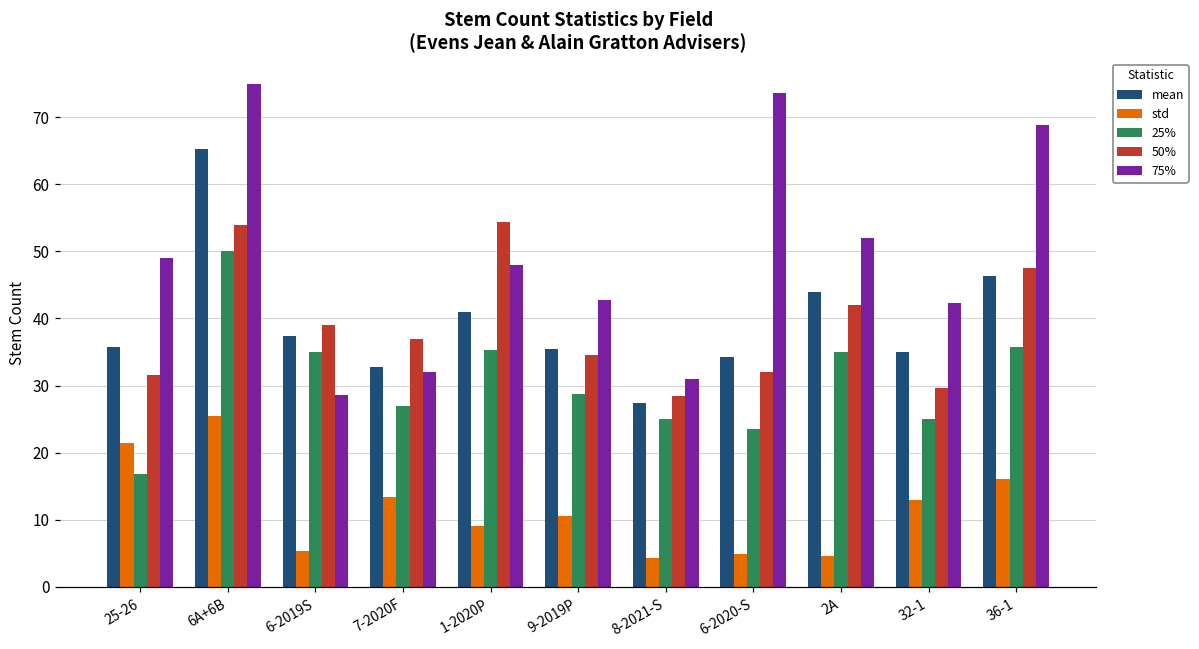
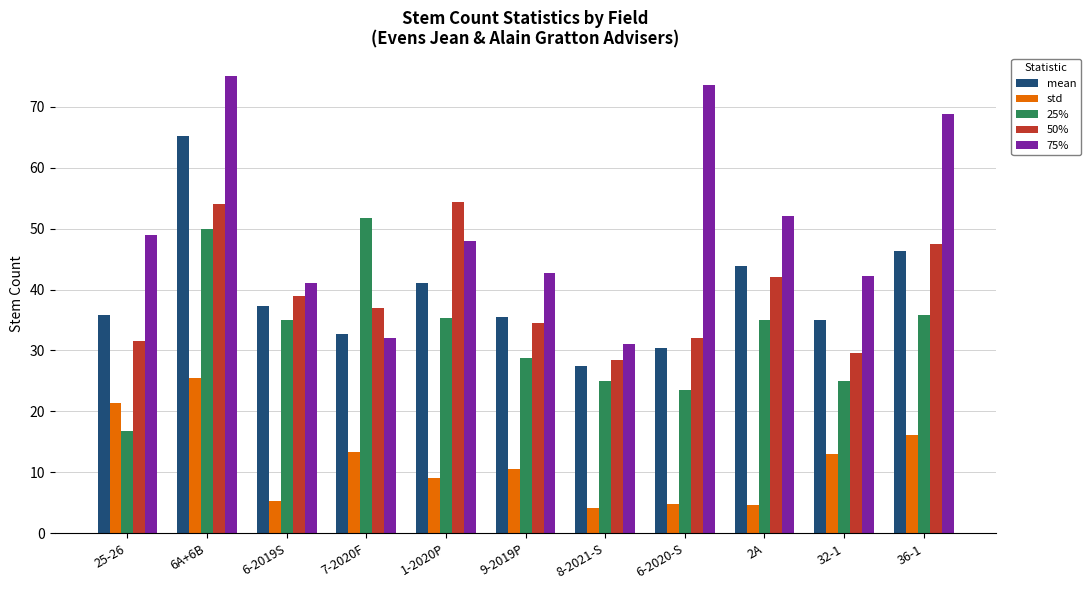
  {
    "mean": {
      "25-26": 36,
      "6A+6B": 65,
      "6-2019S": 37,
      "7-2020F": 33,
      "1-2020P": 41,
      "9-2019P": 36,
      "8-2021-S": 27,
-     "6-2020-S": 34,
+     "6-2020-S": 30,
      "2A": 44,
      "32-1": 35,
      "36-1": 46
    },
    "std": {
      "25-26": 21,
      "6A+6B": 25,
      "6-2019S": 5,
      "7-2020F": 13,
      "1-2020P": 9,
      "9-2019P": 11,
      "8-2021-S": 4,
      "6-2020-S": 5,
      "2A": 5,
      "32-1": 13,
      "36-1": 16
    },
    "25%": {
      "25-26": 17,
      "6A+6B": 50,
      "6-2019S": 35,
-     "7-2020F": 27,
+     "7-2020F": 52,
      "1-2020P": 35,
      "9-2019P": 29,
      "8-2021-S": 25,
      "6-2020-S": 24,
      "2A": 35,
      "32-1": 25,
      "36-1": 36
    },
    "50%": {
      "25-26": 32,
      "6A+6B": 54,
      "6-2019S": 39,
      "7-2020F": 37,
      "1-2020P": 54,
      "9-2019P": 35,
      "8-2021-S": 29,
      "6-2020-S": 32,
      "2A": 42,
      "32-1": 30,
      "36-1": 48
    },
    "75%": {
      "25-26": 49,
      "6A+6B": 75,
-     "6-2019S": 29,
+     "6-2019S": 41,
      "7-2020F": 32,
      "1-2020P": 48,
      "9-2019P": 43,
      "8-2021-S": 31,
      "6-2020-S": 74,
      "2A": 52,
      "32-1": 42,
      "36-1": 69
    }
  }
